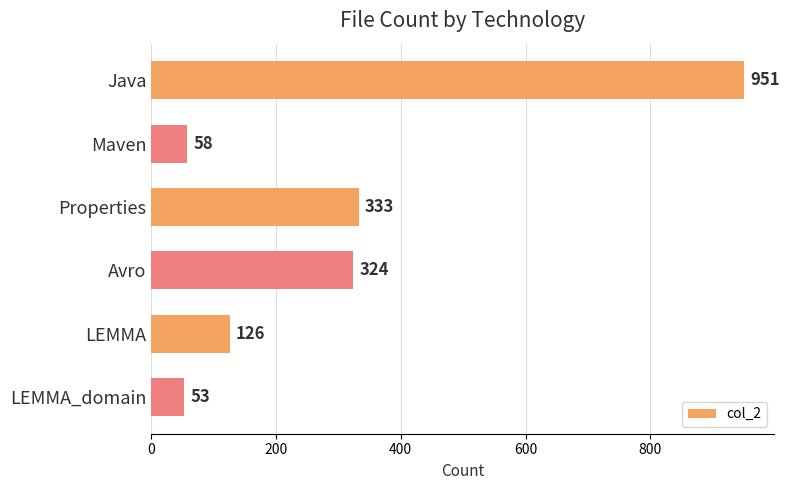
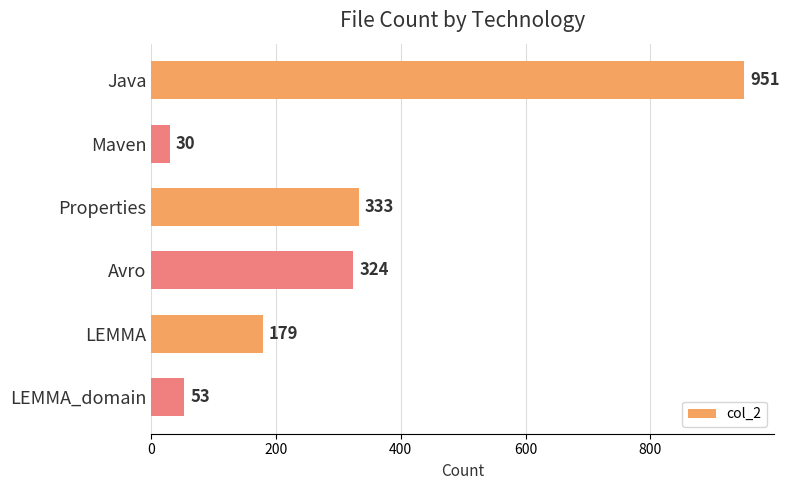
  {
    "Java": 951,
-   "Maven": 58,
+   "Maven": 30,
    "Properties": 333,
    "Avro": 324,
-   "LEMMA": 126,
+   "LEMMA": 179,
    "LEMMA_domain": 53
  }
